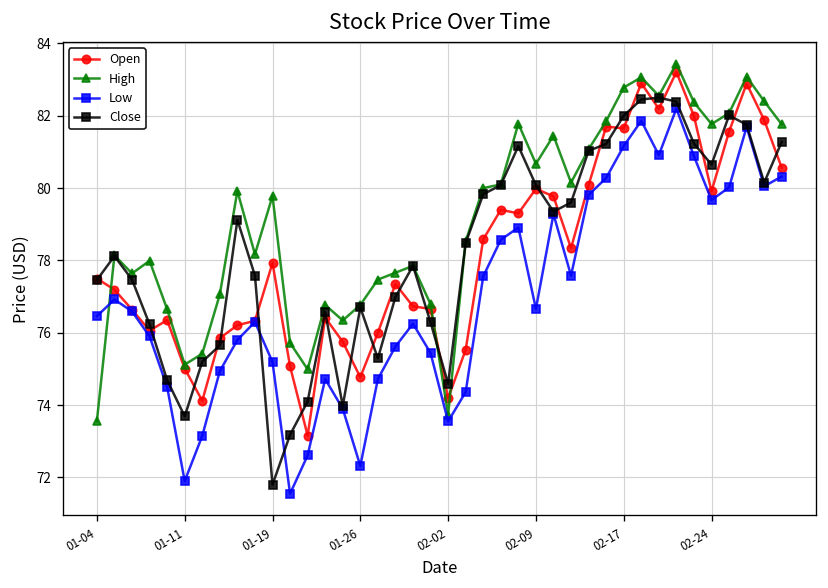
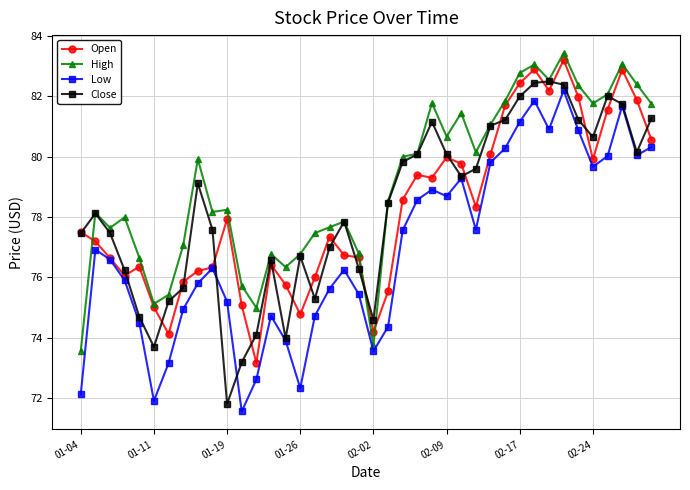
  {
    "Open": {
      "01-11": 75.0,
      "01-19": 77.9,
      "01-26": 74.8,
      "02-02": 74.2,
      "02-09": 80.0,
-     "02-17": 81.7,
+     "02-17": 82.4,
      "02-24": 79.9
    },
    "High": {
      "01-04": 73.6,
      "01-11": 75.1,
-     "01-19": 79.8,
+     "01-19": 78.2,
      "02-02": 73.7,
      "02-09": 80.7,
      "02-17": 82.8,
      "02-24": 81.8
    },
    "Low": {
-     "01-04": 76.5,
+     "01-04": 72.1,
      "01-11": 71.9,
      "01-19": 75.2,
      "01-26": 72.3,
      "02-02": 73.6,
-     "02-09": 76.7,
+     "02-09": 78.7,
      "02-17": 81.2,
      "02-24": 79.7
    },
    "Close": {
      "01-11": 73.7,
      "01-19": 71.8,
      "02-02": 74.6,
      "02-09": 80.1,
      "02-17": 82.0,
      "02-24": 80.7
    }
  }
